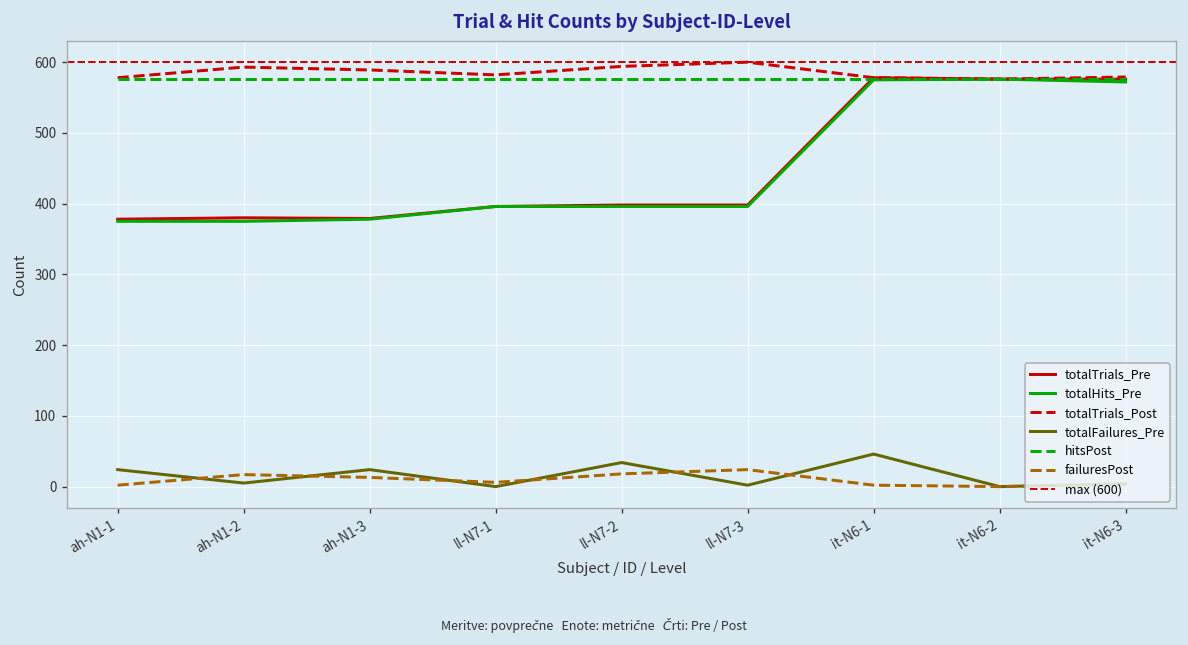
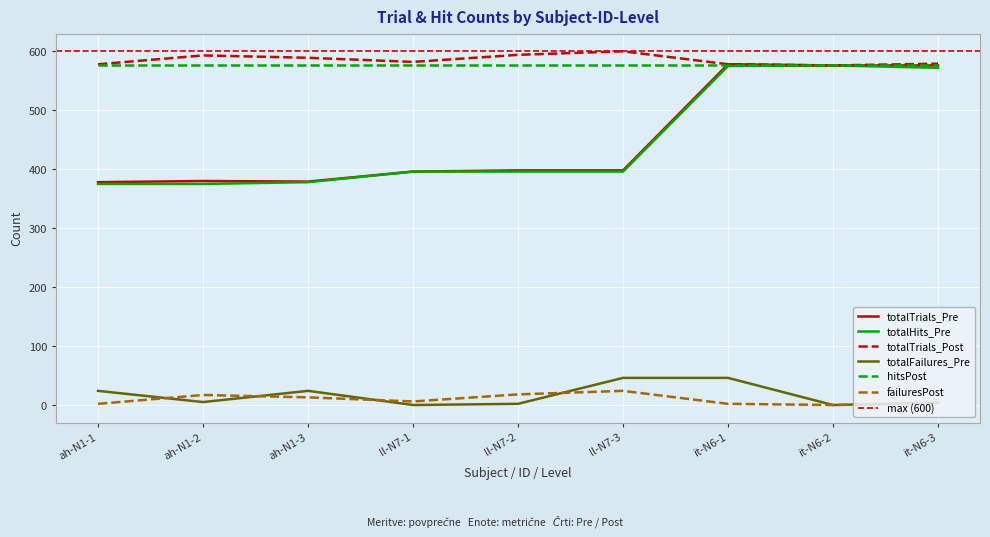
  {
    "totalFailures_Pre": {
      "ah-N1-1": 20,
      "ah-N1-2": 10,
      "ah-N1-3": 20,
      "ll-N7-1": 0,
-     "ll-N7-2": 30,
-     "ll-N7-3": 0,
+     "ll-N7-2": 0,
+     "ll-N7-3": 50,
      "it-N6-1": 50
    },
    "failuresPost": {
      "ah-N1-1": 0,
      "ah-N1-2": 20,
      "ah-N1-3": 10,
      "ll-N7-1": 10,
      "ll-N7-2": 20,
      "ll-N7-3": 20,
      "it-N6-1": 0
    }
  }
